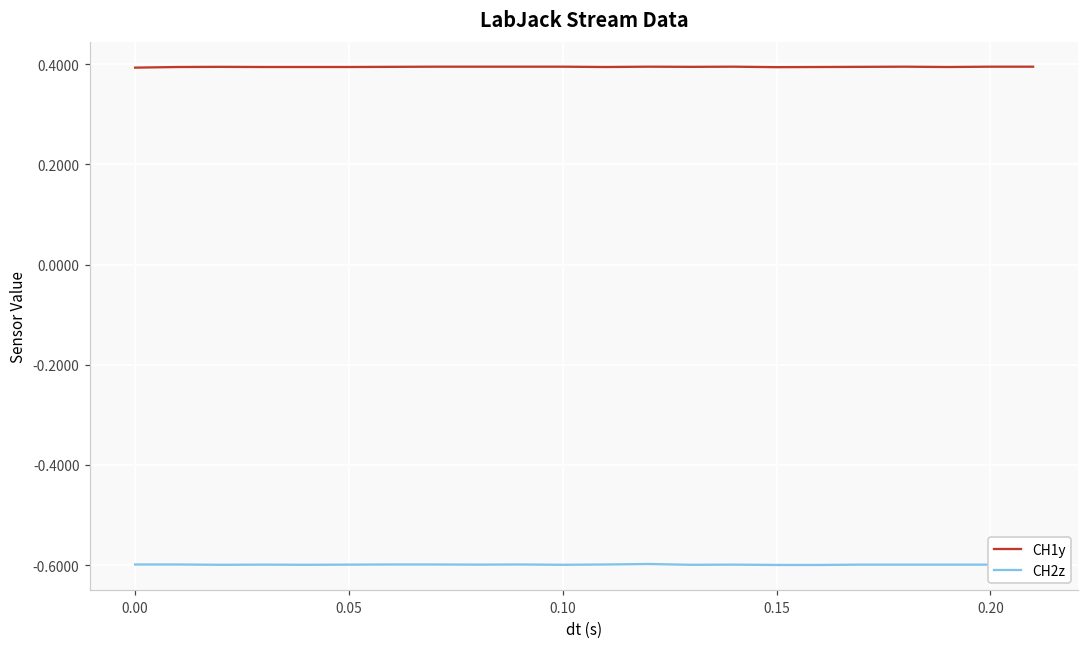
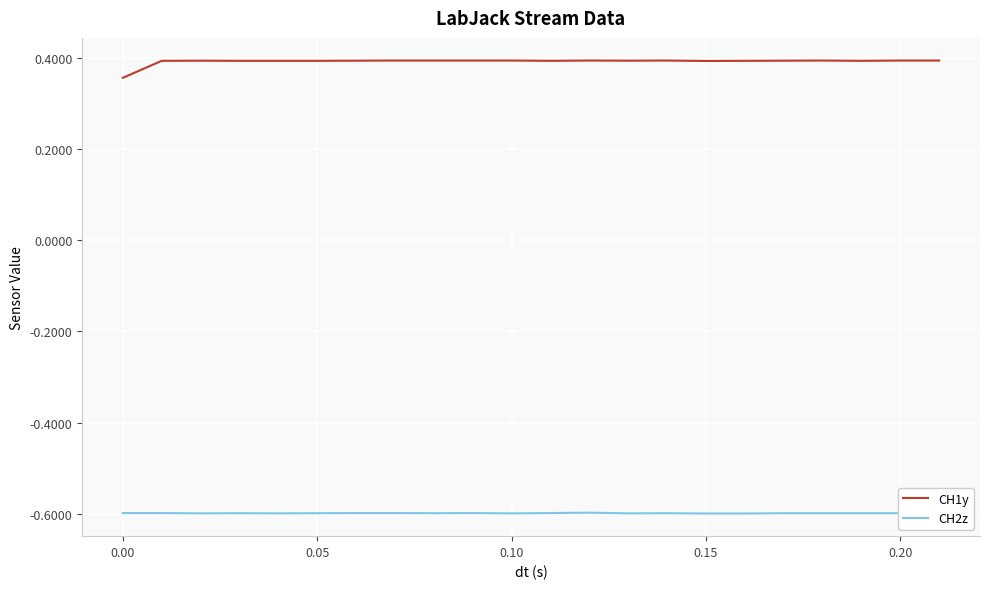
  {
    "CH1y": {
-     "0.00": 0.39,
+     "0.00": 0.36,
      "0.05": 0.39,
      "0.10": 0.39,
      "0.15": 0.39,
      "0.20": 0.39
    },
    "CH2z": {
      "0.00": -0.60,
      "0.05": -0.60,
      "0.10": -0.60,
      "0.15": -0.60
    }
  }
